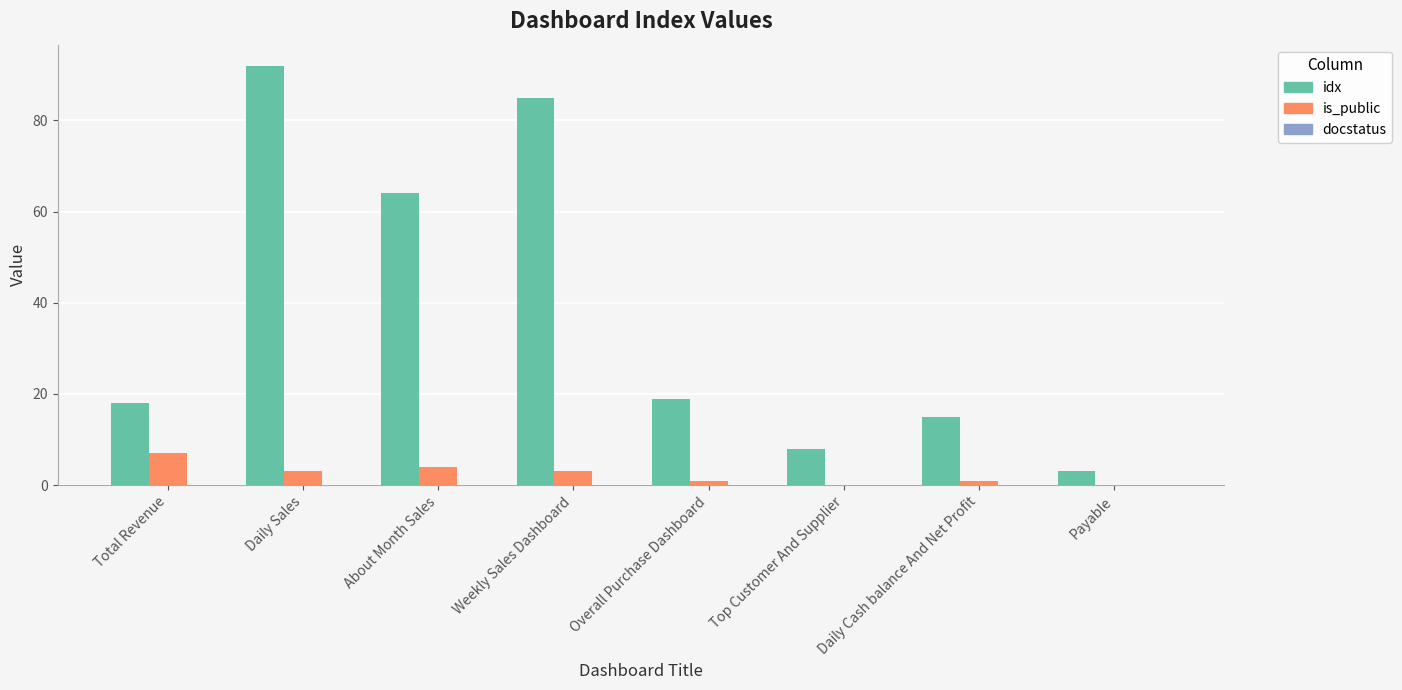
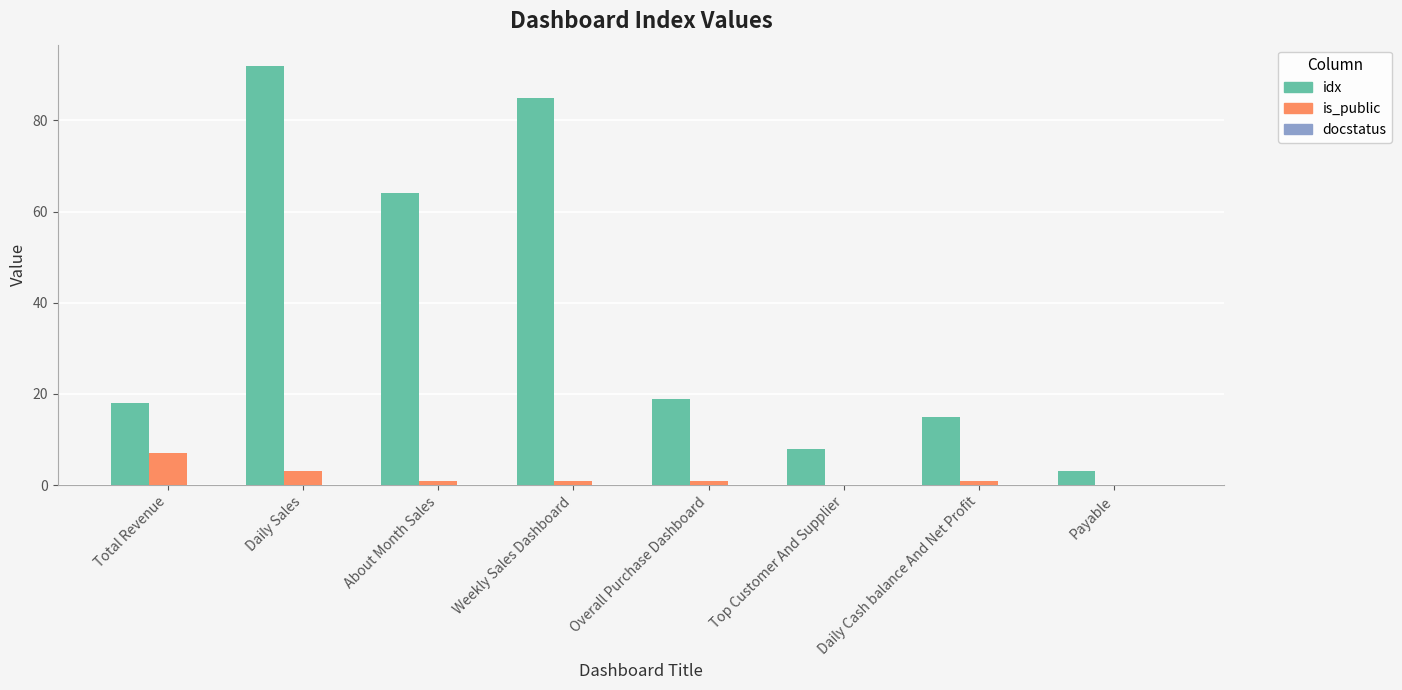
  {
    "idx": {
      "Total Revenue": 18,
      "Daily Sales": 92,
      "About Month Sales": 64,
      "Weekly Sales Dashboard": 85,
      "Overall Purchase Dashboard": 19,
      "Top Customer And Supplier": 8,
      "Daily Cash balance And Net Profit": 15,
      "Payable": 3
    },
    "is_public": {
      "Total Revenue": 7,
      "Daily Sales": 3,
-     "About Month Sales": 4,
-     "Weekly Sales Dashboard": 3,
+     "About Month Sales": 1,
+     "Weekly Sales Dashboard": 1,
      "Overall Purchase Dashboard": 1,
      "Top Customer And Supplier": 0,
      "Daily Cash balance And Net Profit": 1,
      "Payable": 0
    },
    "docstatus": {
      "Total Revenue": 0,
      "Daily Sales": 0,
      "About Month Sales": 0,
      "Weekly Sales Dashboard": 0,
      "Overall Purchase Dashboard": 0,
      "Top Customer And Supplier": 0,
      "Daily Cash balance And Net Profit": 0,
      "Payable": 0
    }
  }
